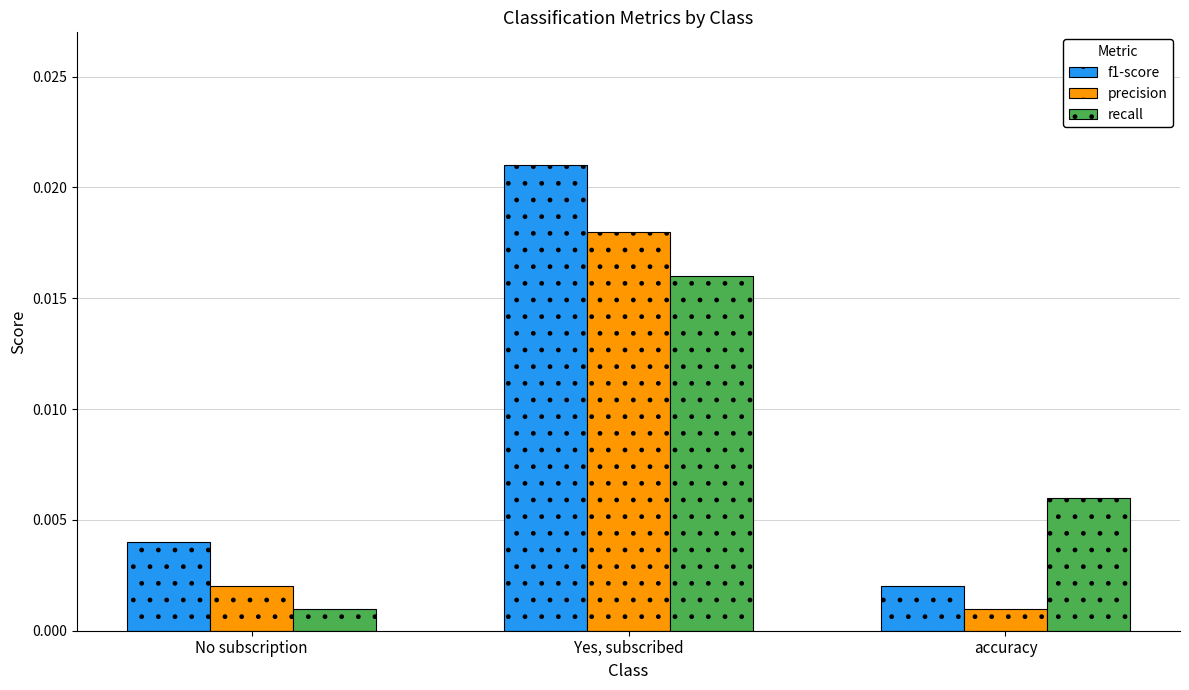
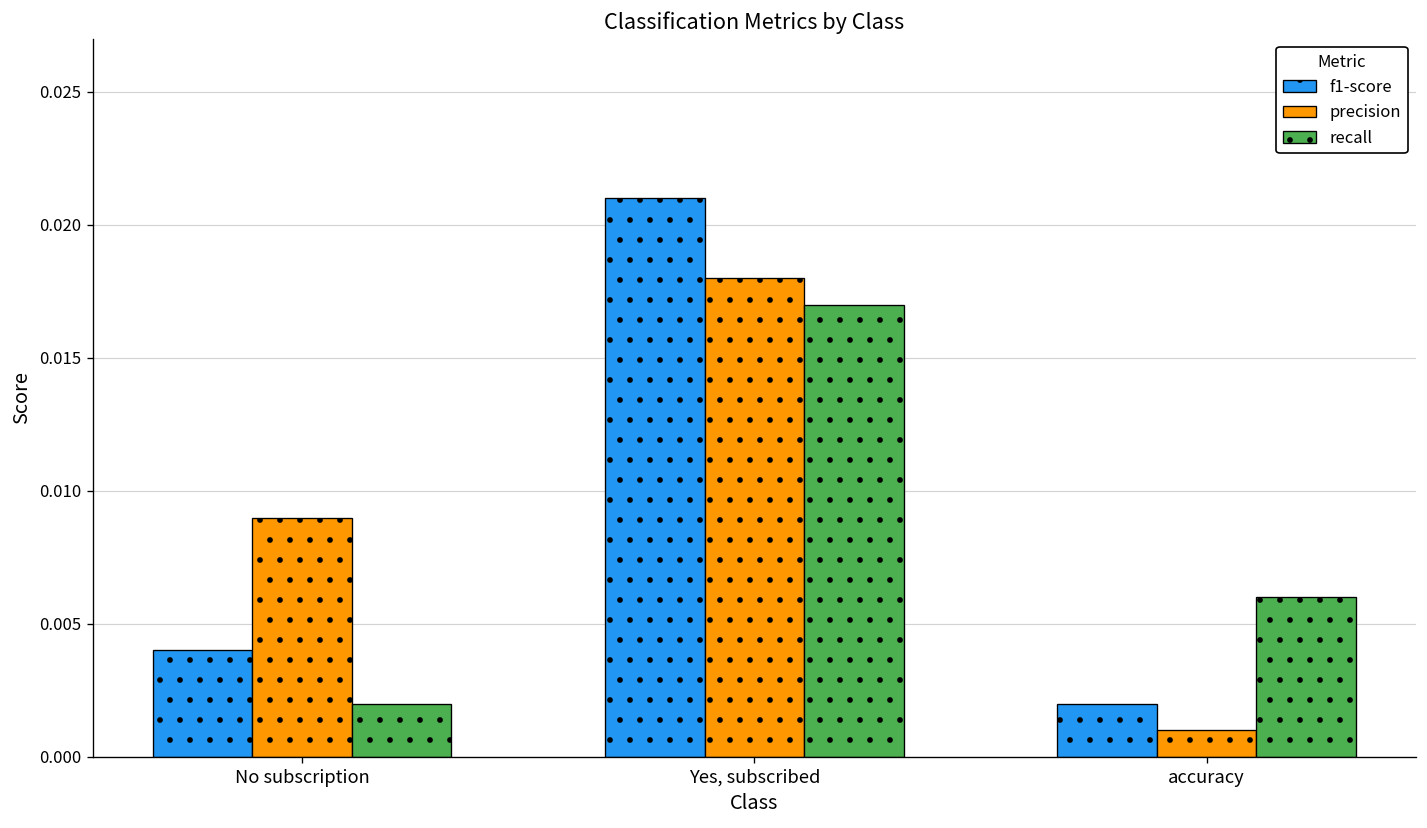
  {
    "f1-score": {
      "No subscription": 0.004,
      "Yes, subscribed": 0.021,
      "accuracy": 0.002
    },
    "precision": {
-     "No subscription": 0.002,
+     "No subscription": 0.009,
      "Yes, subscribed": 0.018,
      "accuracy": 0.001
    },
    "recall": {
-     "No subscription": 0.001,
-     "Yes, subscribed": 0.016,
+     "No subscription": 0.002,
+     "Yes, subscribed": 0.017,
      "accuracy": 0.006
    }
  }
